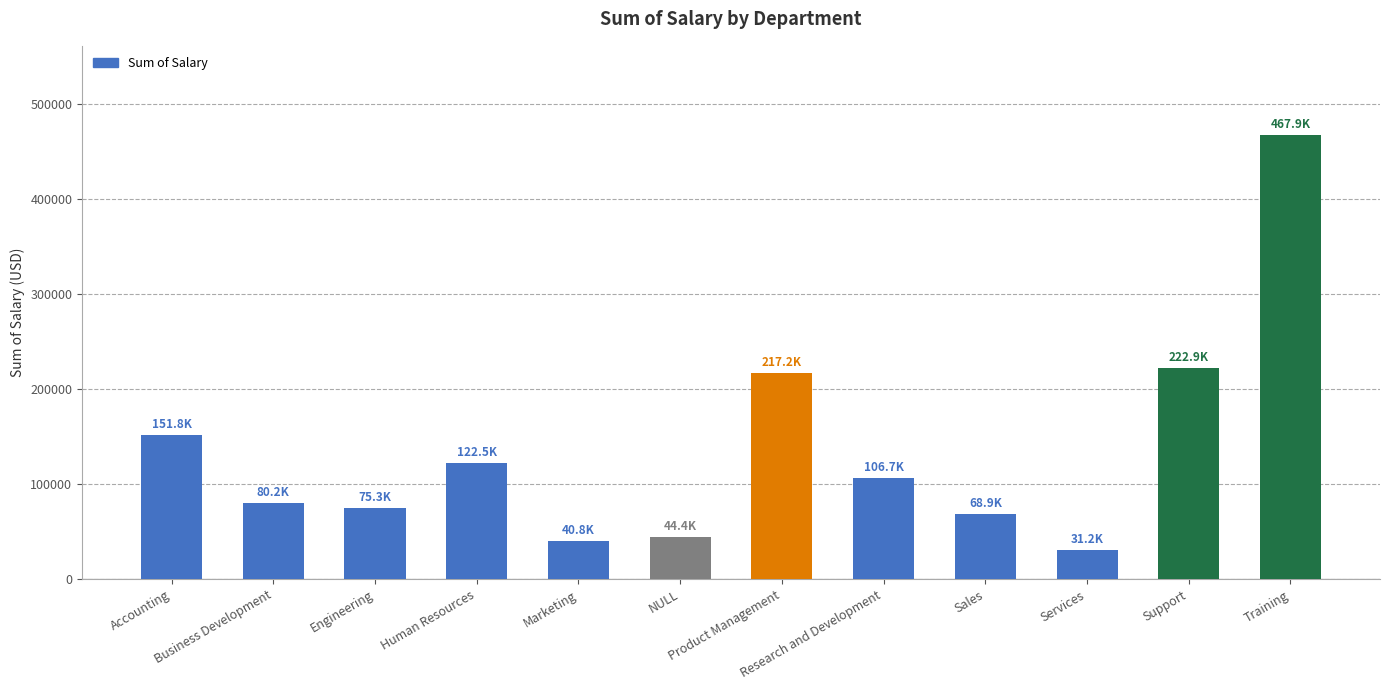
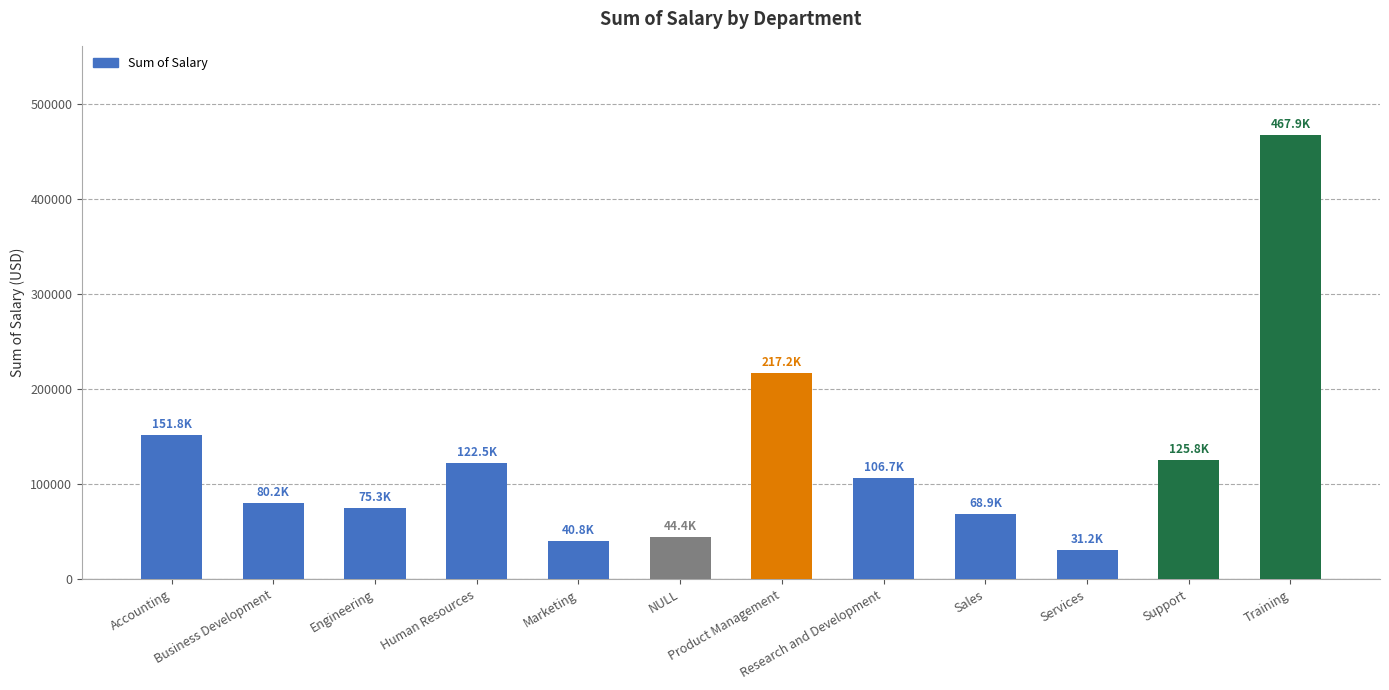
  {
    "Accounting": "151.8K",
    "Business Development": "80.2K",
    "Engineering": "75.3K",
    "Human Resources": "122.5K",
    "Marketing": "40.8K",
    "NULL": "44.4K",
    "Product Management": "217.2K",
    "Research and Development": "106.7K",
    "Sales": "68.9K",
    "Services": "31.2K",
-   "Support": "222.9K",
+   "Support": "125.8K",
    "Training": "467.9K"
  }
